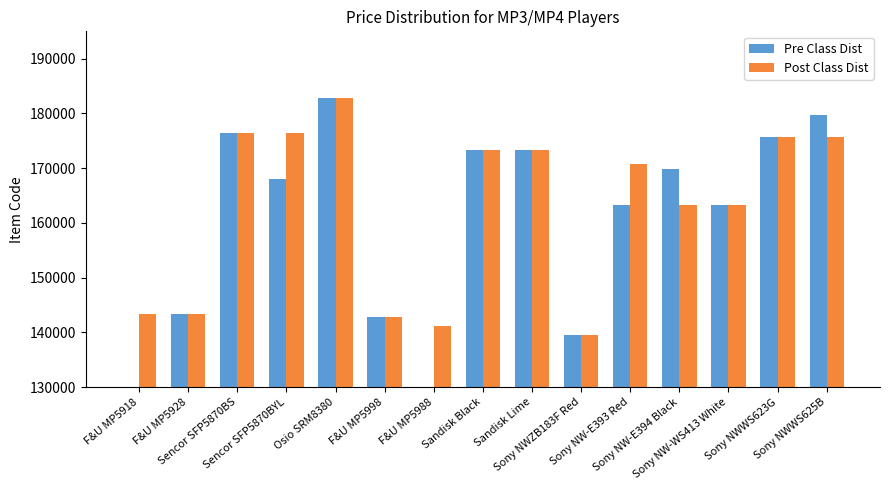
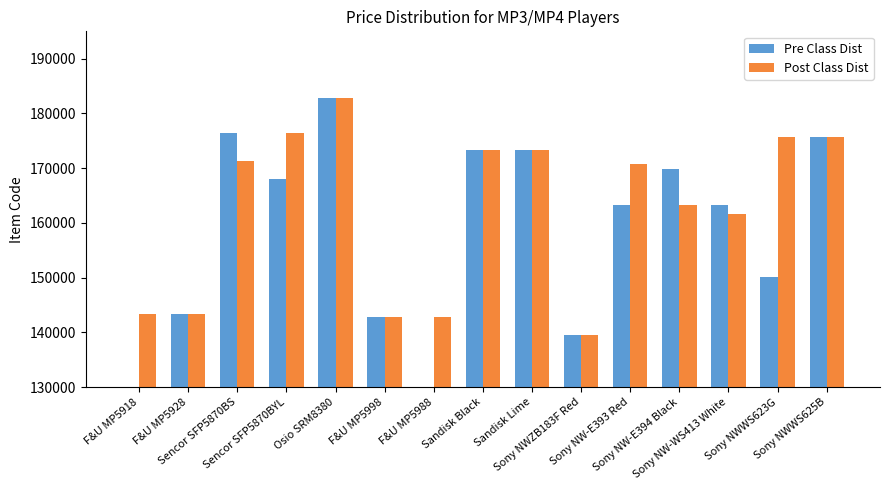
  {
    "Pre Class Dist": {
      "F&U MP5928": 143000,
      "Sencor SFP5870BS": 176000,
      "Sencor SFP5870BYL": 168000,
      "Osio SRM8380": 183000,
      "F&U MP5998": 143000,
      "Sandisk Black": 173000,
      "Sandisk Lime": 173000,
      "Sony NWZB183F Red": 140000,
      "Sony NW-E393 Red": 163000,
      "Sony NW-E394 Black": 170000,
      "Sony NW-WS413 White": 163000,
-     "Sony NWWS623G": 176000,
-     "Sony NWWS625B": 180000
+     "Sony NWWS623G": 150000,
+     "Sony NWWS625B": 176000
    },
    "Post Class Dist": {
      "F&U MP5918": 143000,
      "F&U MP5928": 143000,
-     "Sencor SFP5870BS": 176000,
+     "Sencor SFP5870BS": 171000,
      "Sencor SFP5870BYL": 176000,
      "Osio SRM8380": 183000,
      "F&U MP5998": 143000,
-     "F&U MP5988": 141000,
+     "F&U MP5988": 143000,
      "Sandisk Black": 173000,
      "Sandisk Lime": 173000,
      "Sony NWZB183F Red": 140000,
      "Sony NW-E393 Red": 171000,
      "Sony NW-E394 Black": 163000,
-     "Sony NW-WS413 White": 163000,
+     "Sony NW-WS413 White": 162000,
      "Sony NWWS623G": 176000,
      "Sony NWWS625B": 176000
    }
  }
